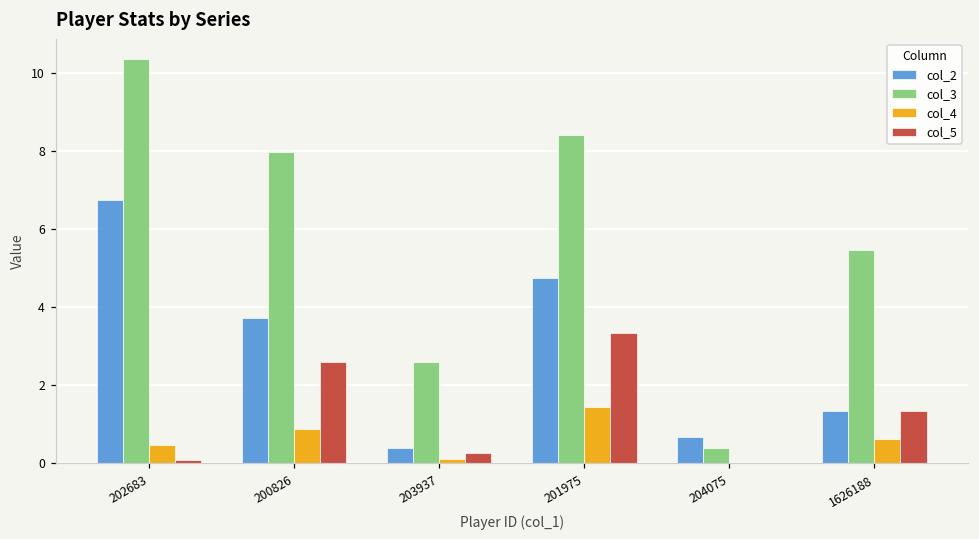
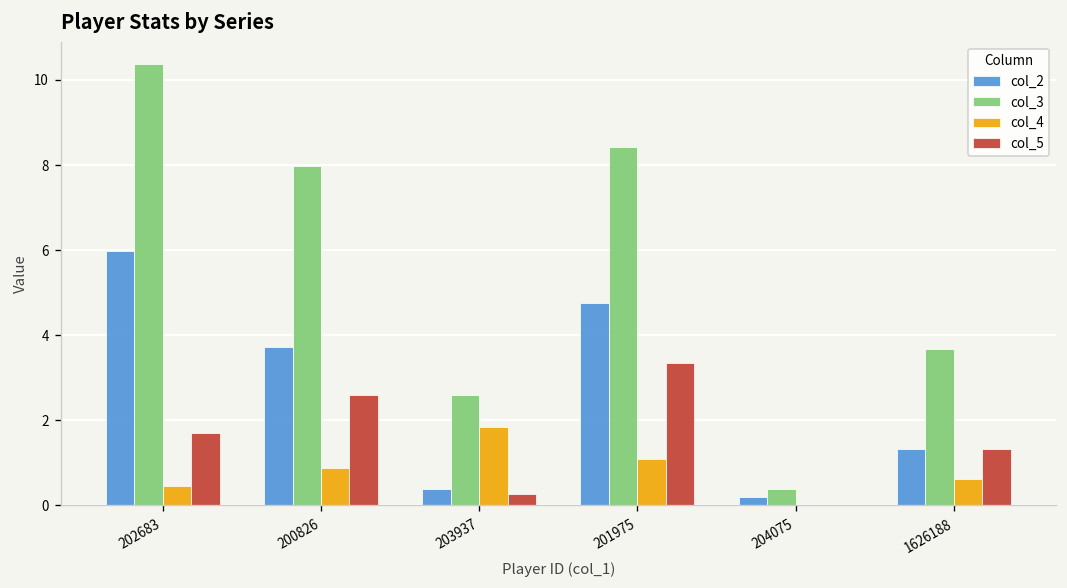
  {
    "col_2": {
-     "202683": 6.8,
+     "202683": 6.0,
      "200826": 3.7,
      "203937": 0.4,
      "201975": 4.8,
-     "204075": 0.7,
+     "204075": 0.2,
      "1626188": 1.3
    },
    "col_3": {
      "202683": 10.4,
      "200826": 8.0,
      "203937": 2.6,
      "201975": 8.4,
      "204075": 0.4,
-     "1626188": 5.5
+     "1626188": 3.7
    },
    "col_4": {
      "202683": 0.5,
      "200826": 0.9,
-     "203937": 0.1,
-     "201975": 1.4,
+     "203937": 1.8,
+     "201975": 1.1,
      "204075": 0.0,
      "1626188": 0.6
    },
    "col_5": {
-     "202683": 0.1,
+     "202683": 1.7,
      "200826": 2.6,
      "203937": 0.3,
      "201975": 3.4,
      "204075": 0.0,
      "1626188": 1.3
    }
  }
